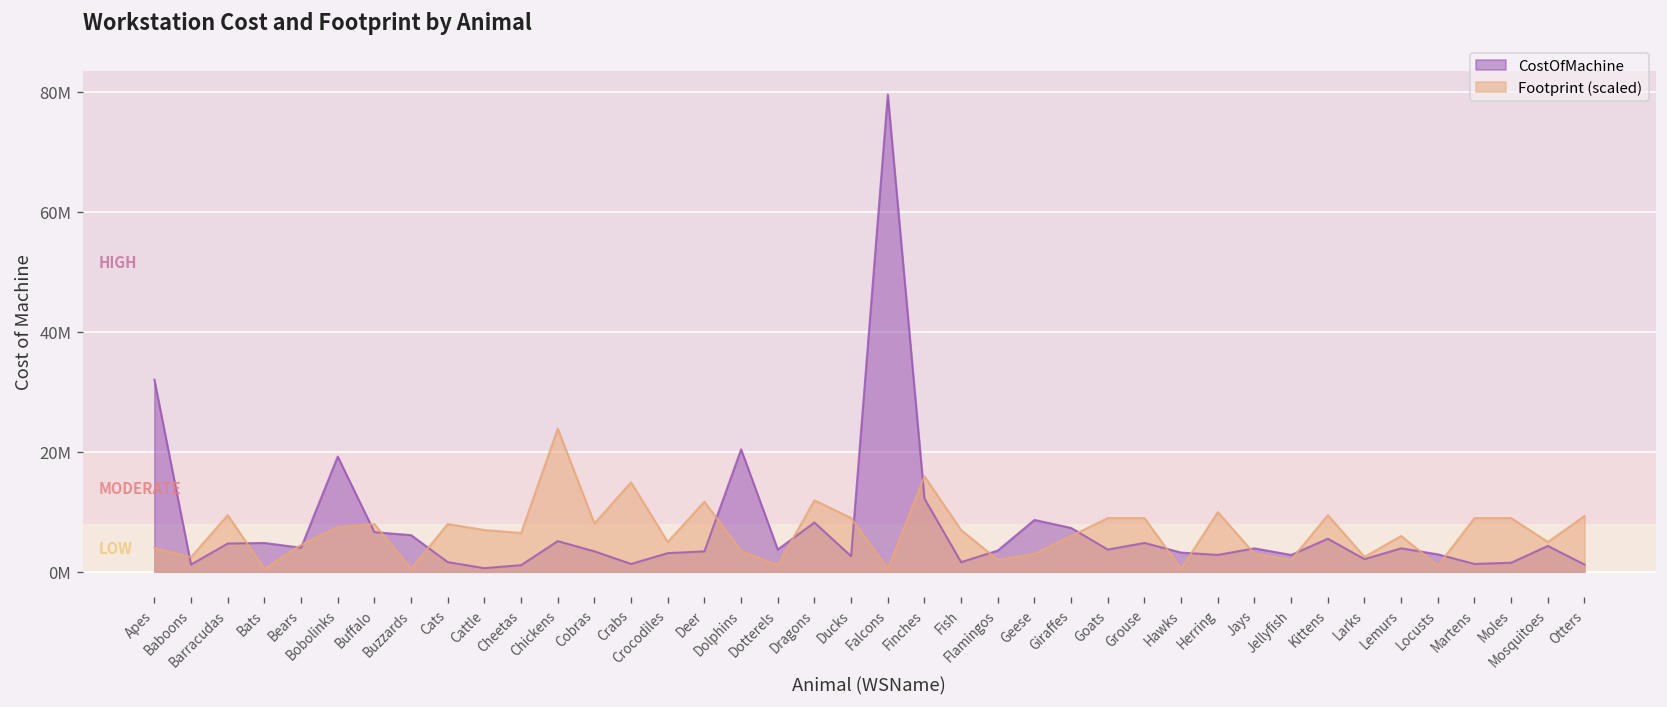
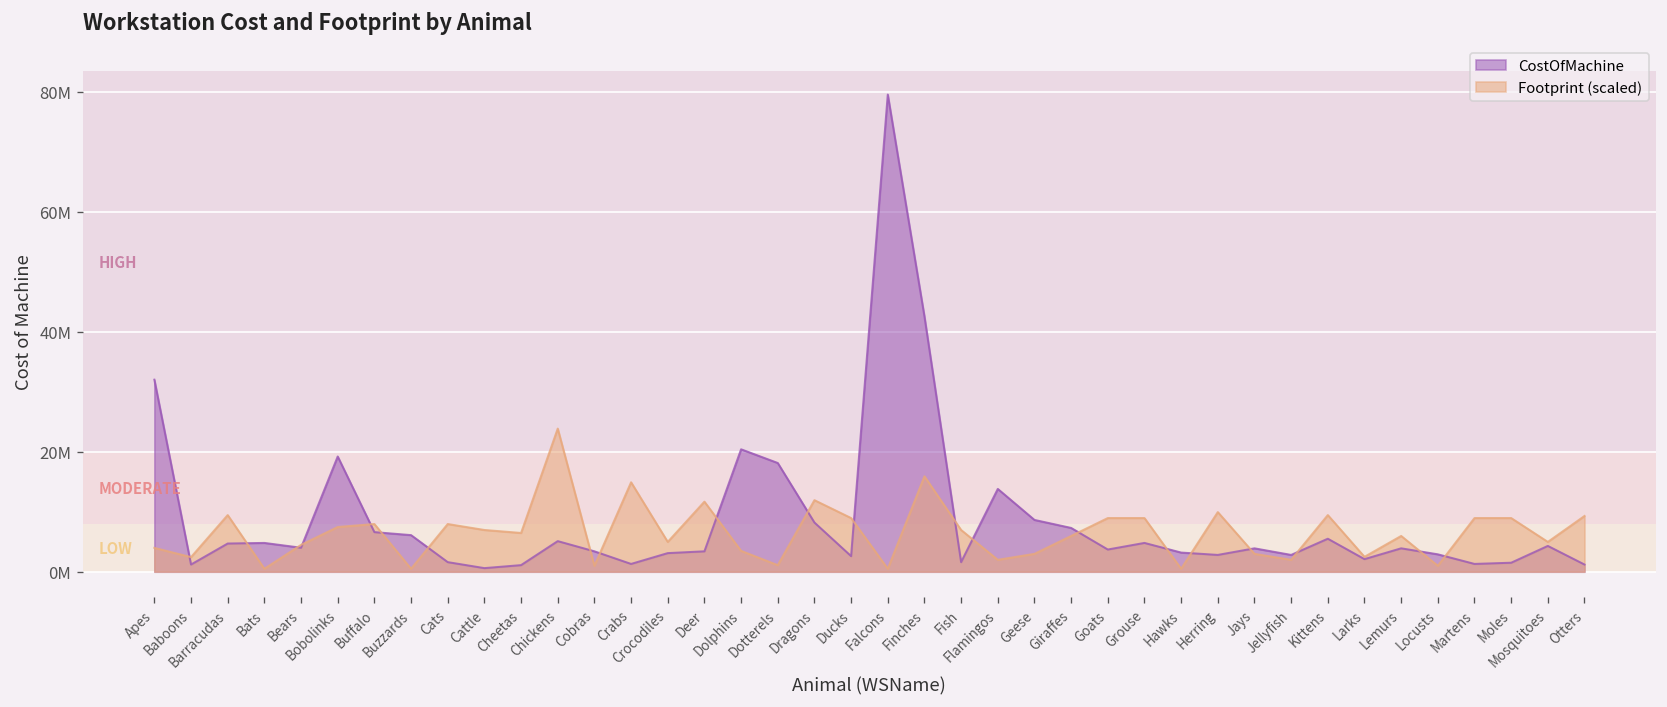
  {
    "CostOfMachine": {
      "Apes": 32000000,
      "Baboons": 1000000,
      "Barracudas": 5000000,
      "Bats": 5000000,
      "Bobolinks": 19000000,
      "Buffalo": 7000000,
      "Buzzards": 6000000,
      "Cats": 2000000,
      "Cattle": 1000000,
      "Cheetas": 1000000,
      "Chickens": 5000000,
      "Cobras": 3000000,
      "Crabs": 1000000,
      "Crocodiles": 3000000,
      "Deer": 3000000,
      "Dolphins": 20000000,
-     "Dotterels": 4000000,
+     "Dotterels": 18000000,
      "Dragons": 8000000,
      "Ducks": 3000000,
      "Falcons": 80000000,
-     "Finches": 12000000,
+     "Finches": 43000000,
      "Fish": 2000000,
-     "Flamingos": 4000000,
+     "Flamingos": 14000000,
      "Geese": 9000000,
      "Giraffes": 7000000,
      "Goats": 4000000,
      "Grouse": 5000000,
      "Hawks": 3000000,
      "Herring": 3000000,
      "Jays": 4000000,
      "Jellyfish": 3000000,
      "Kittens": 6000000,
      "Lemurs": 4000000,
      "Locusts": 3000000,
      "Martens": 1000000,
      "Moles": 2000000,
      "Mosquitoes": 4000000,
      "Otters": 1000000
    },
    "Footprint (scaled)": {
      "Apes": 4000000,
      "Baboons": 2000000,
      "Barracudas": 9000000,
      "Bats": 0,
      "Bobolinks": 7000000,
      "Buffalo": 8000000,
      "Buzzards": 0,
      "Cats": 8000000,
      "Cattle": 7000000,
      "Cheetas": 6000000,
      "Chickens": 24000000,
-     "Cobras": 8000000,
+     "Cobras": 1000000,
      "Crabs": 15000000,
      "Crocodiles": 5000000,
      "Deer": 12000000,
      "Dolphins": 3000000,
      "Dotterels": 1000000,
      "Dragons": 12000000,
      "Ducks": 9000000,
      "Falcons": 0,
      "Finches": 16000000,
      "Fish": 7000000,
      "Flamingos": 2000000,
      "Geese": 3000000,
      "Giraffes": 6000000,
      "Goats": 9000000,
      "Grouse": 9000000,
      "Hawks": 0,
      "Herring": 10000000,
      "Jays": 3000000,
      "Jellyfish": 2000000,
      "Kittens": 9000000,
      "Lemurs": 6000000,
      "Locusts": 1000000,
      "Martens": 9000000,
      "Moles": 9000000,
      "Mosquitoes": 5000000,
      "Otters": 9000000
    }
  }
